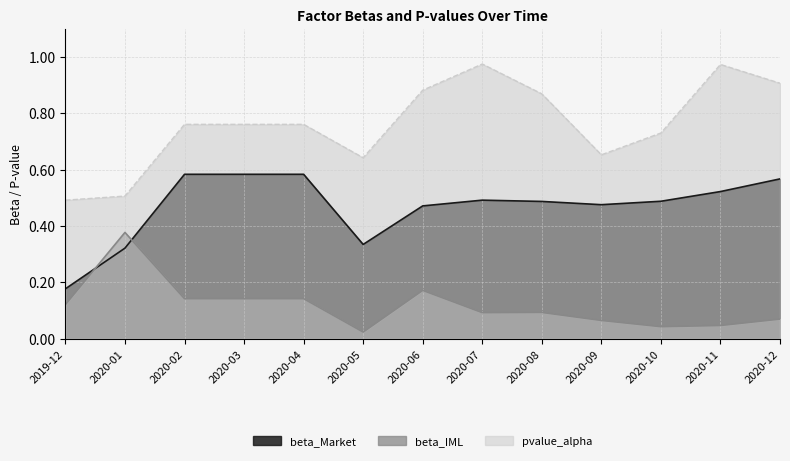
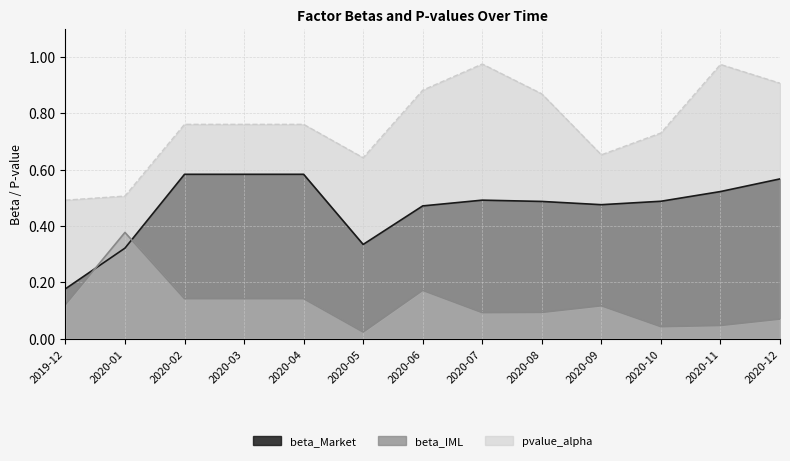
  {
    "beta_Market": {
      "2019-12": 0.18,
      "2020-01": 0.32,
      "2020-02": 0.58,
      "2020-03": 0.58,
      "2020-04": 0.58,
      "2020-05": 0.33,
      "2020-06": 0.47,
      "2020-07": 0.49,
      "2020-08": 0.49,
      "2020-09": 0.48,
      "2020-10": 0.49,
      "2020-11": 0.52,
      "2020-12": 0.57
    },
    "beta_IML": {
      "2019-12": 0.12,
      "2020-01": 0.38,
      "2020-02": 0.14,
      "2020-03": 0.14,
      "2020-04": 0.14,
      "2020-05": 0.02,
      "2020-06": 0.17,
      "2020-07": 0.09,
      "2020-08": 0.09,
-     "2020-09": 0.07,
+     "2020-09": 0.12,
      "2020-10": 0.04,
      "2020-11": 0.05,
      "2020-12": 0.07
    },
    "pvalue_alpha": {
      "2019-12": 0.49,
      "2020-01": 0.51,
      "2020-02": 0.76,
      "2020-03": 0.76,
      "2020-04": 0.76,
      "2020-05": 0.64,
      "2020-06": 0.88,
      "2020-07": 0.98,
      "2020-08": 0.87,
      "2020-09": 0.65,
      "2020-10": 0.73,
      "2020-11": 0.97,
      "2020-12": 0.91
    }
  }
